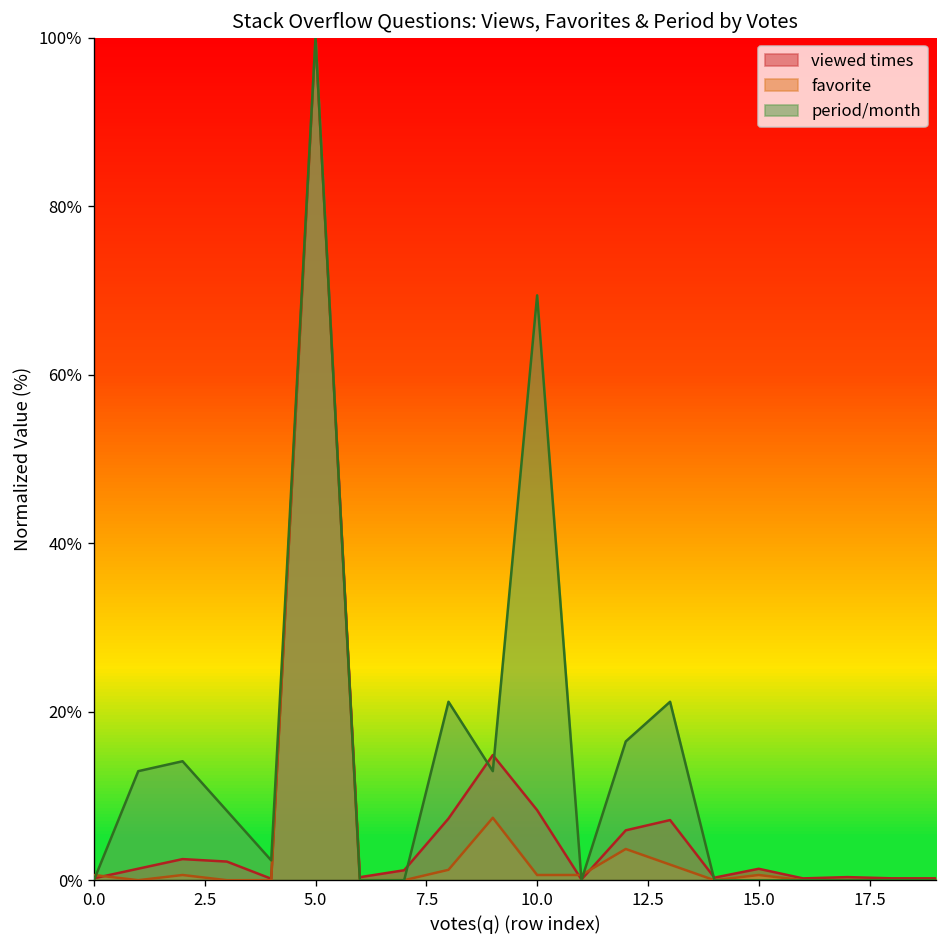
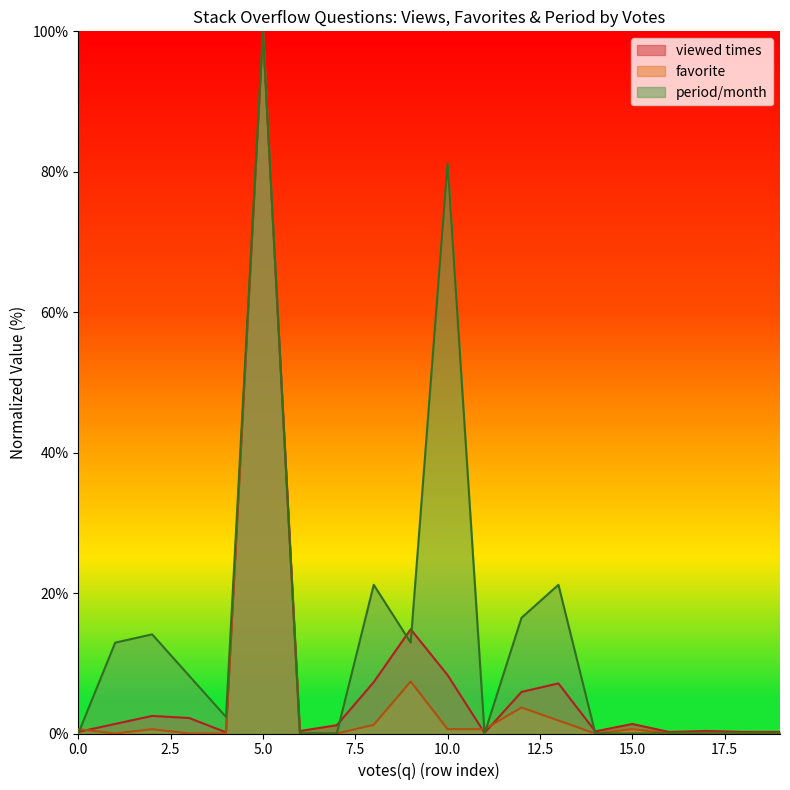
  {
    "period/month": {
-     "10.0": "69%",
+     "10.0": "81%",
      "15.0": "0%"
    }
  }
